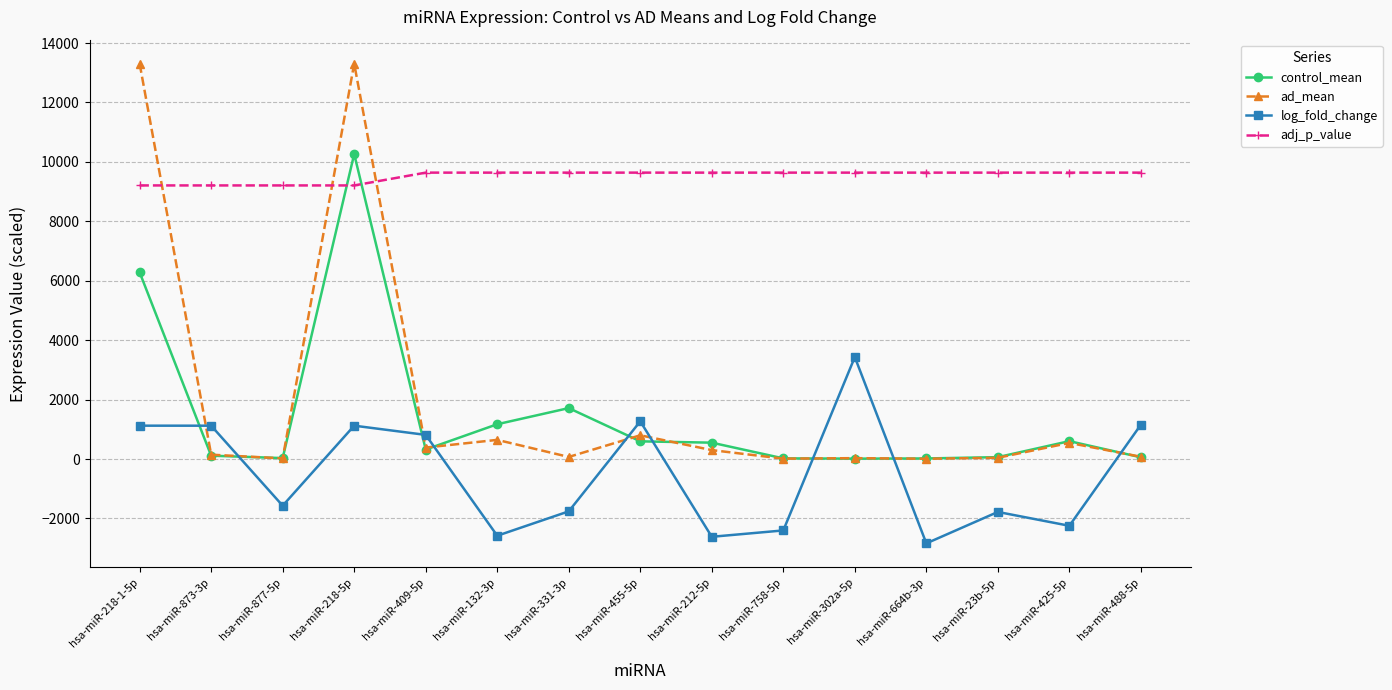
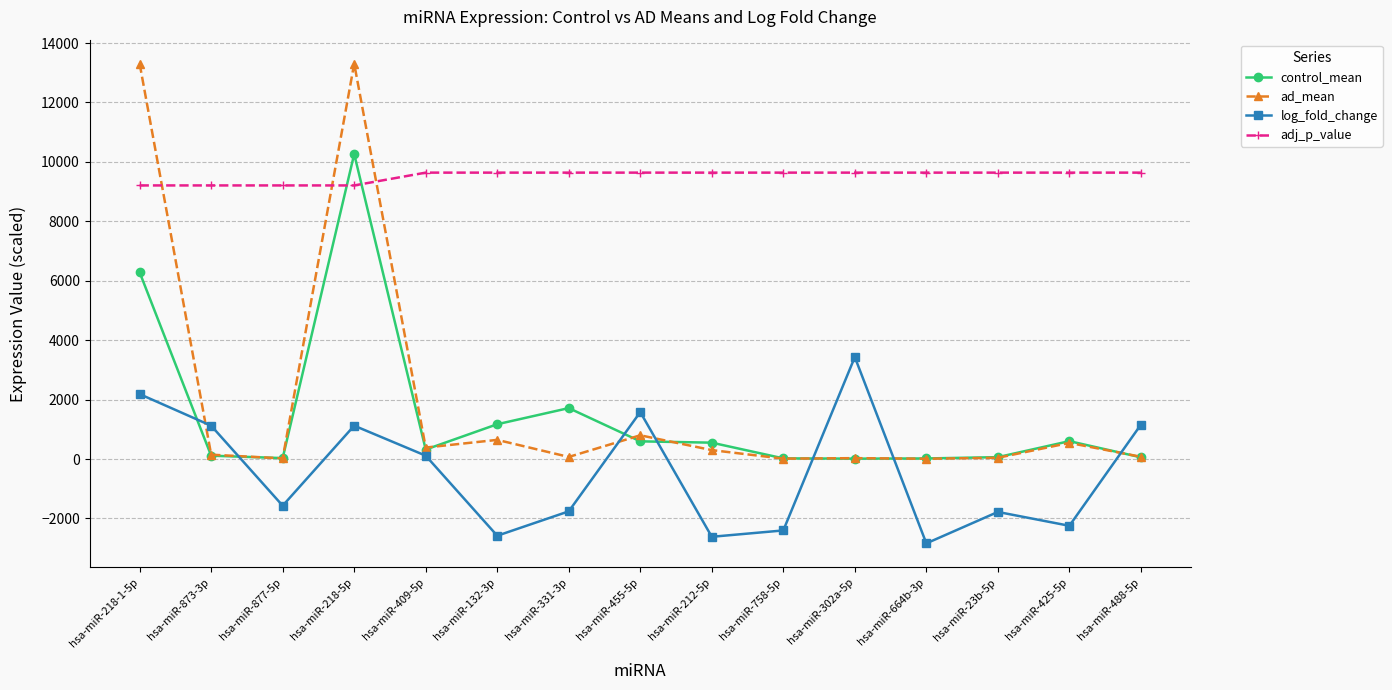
  {
    "control_mean": {
      "hsa-miR-218-1-5p": 6300,
      "hsa-miR-218-5p": 10300,
      "hsa-miR-132-3p": 1200,
      "hsa-miR-331-3p": 1700,
      "hsa-miR-455-5p": 600,
      "hsa-miR-212-5p": 600
    },
    "ad_mean": {
      "hsa-miR-218-1-5p": 13300,
      "hsa-miR-218-5p": 13300,
      "hsa-miR-132-3p": 600,
      "hsa-miR-331-3p": 100,
      "hsa-miR-455-5p": 800,
      "hsa-miR-212-5p": 300
    },
    "log_fold_change": {
-     "hsa-miR-218-1-5p": 1100,
+     "hsa-miR-218-1-5p": 2200,
      "hsa-miR-873-3p": 1100,
      "hsa-miR-877-5p": -1600,
      "hsa-miR-218-5p": 1100,
-     "hsa-miR-409-5p": 800,
+     "hsa-miR-409-5p": 100,
      "hsa-miR-132-3p": -2600,
      "hsa-miR-331-3p": -1800,
-     "hsa-miR-455-5p": 1300,
+     "hsa-miR-455-5p": 1600,
      "hsa-miR-212-5p": -2600,
      "hsa-miR-758-5p": -2400,
      "hsa-miR-302a-5p": 3400,
      "hsa-miR-664b-3p": -2800,
      "hsa-miR-23b-5p": -1800,
      "hsa-miR-425-5p": -2200,
      "hsa-miR-488-5p": 1200
    },
    "adj_p_value": {
      "hsa-miR-218-1-5p": 9200,
      "hsa-miR-873-3p": 9200,
      "hsa-miR-877-5p": 9200,
      "hsa-miR-218-5p": 9200,
      "hsa-miR-409-5p": 9600,
      "hsa-miR-132-3p": 9600,
      "hsa-miR-331-3p": 9600,
      "hsa-miR-455-5p": 9600,
      "hsa-miR-212-5p": 9600,
      "hsa-miR-758-5p": 9600,
      "hsa-miR-302a-5p": 9600,
      "hsa-miR-664b-3p": 9600,
      "hsa-miR-23b-5p": 9600,
      "hsa-miR-425-5p": 9600,
      "hsa-miR-488-5p": 9600
    }
  }
